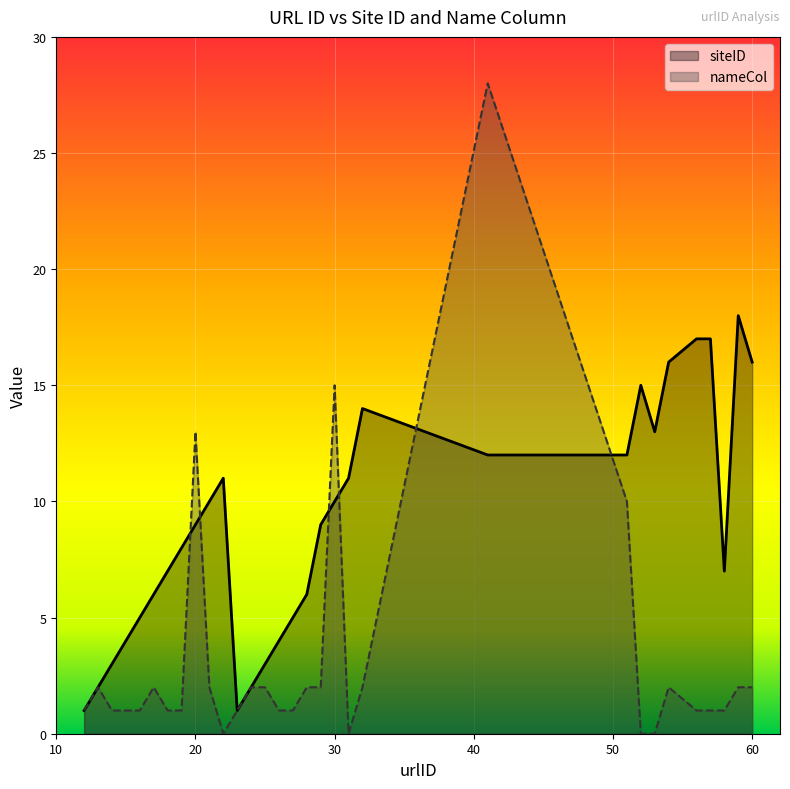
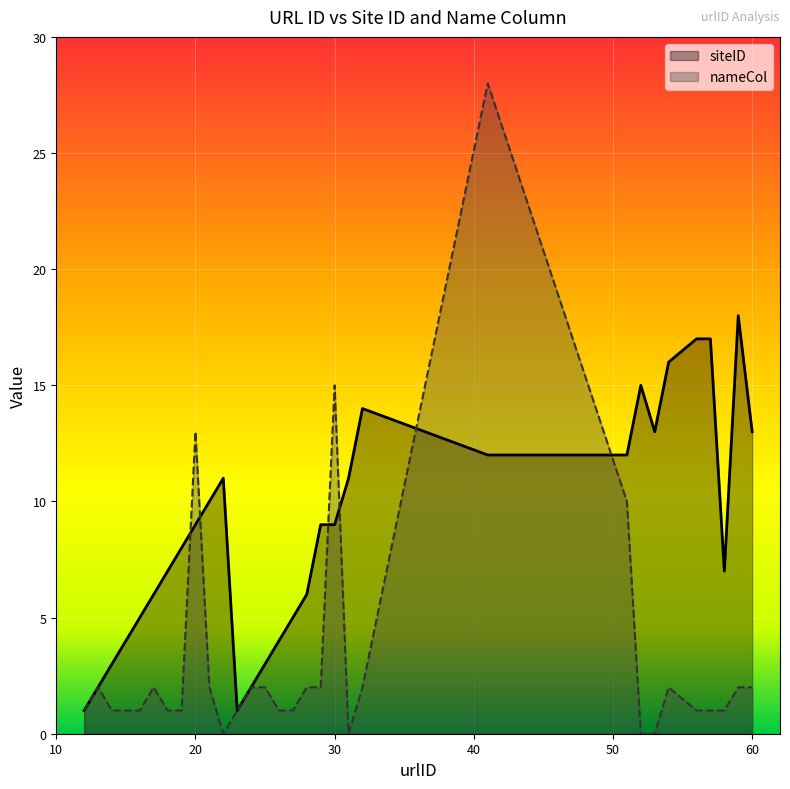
  {
    "siteID": {
      "20": 9,
-     "30": 10,
-     "60": 16
+     "30": 9,
+     "60": 13
    },
    "nameCol": {
      "20": 13,
      "30": 15,
      "60": 2
    }
  }
